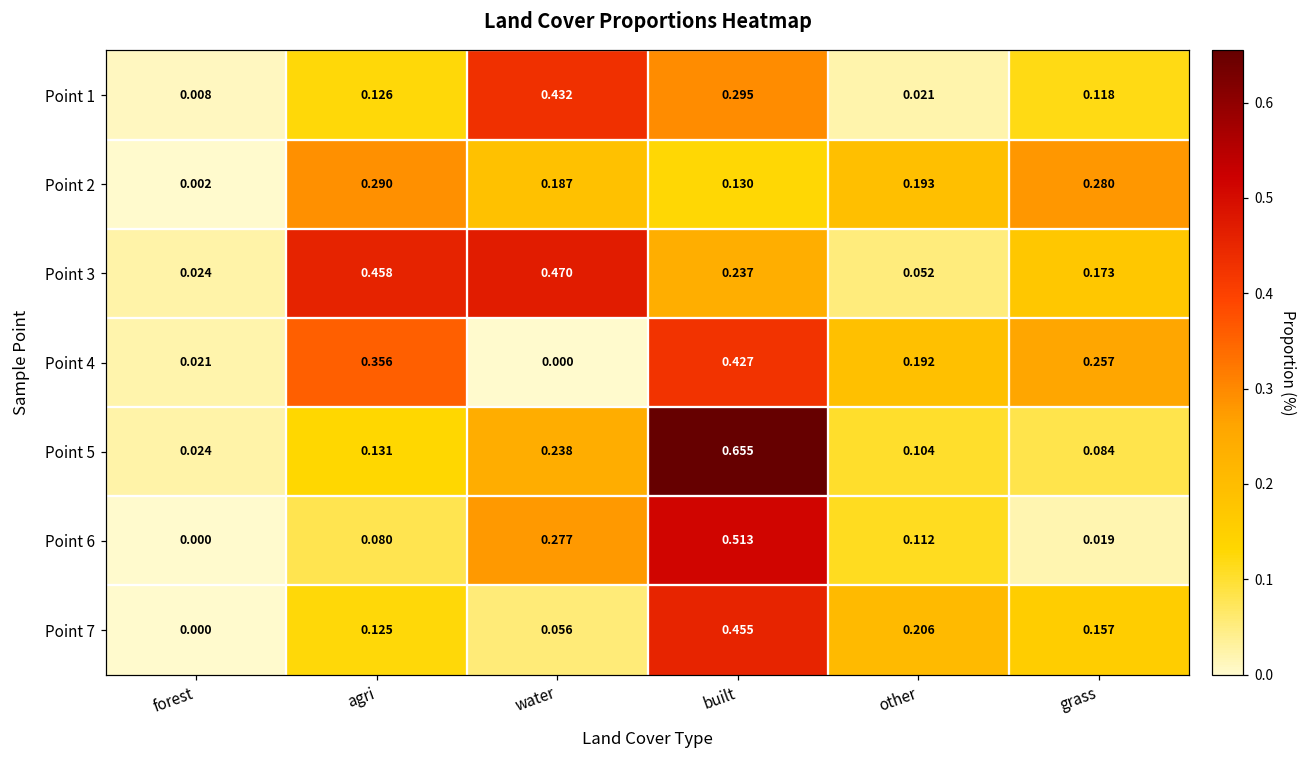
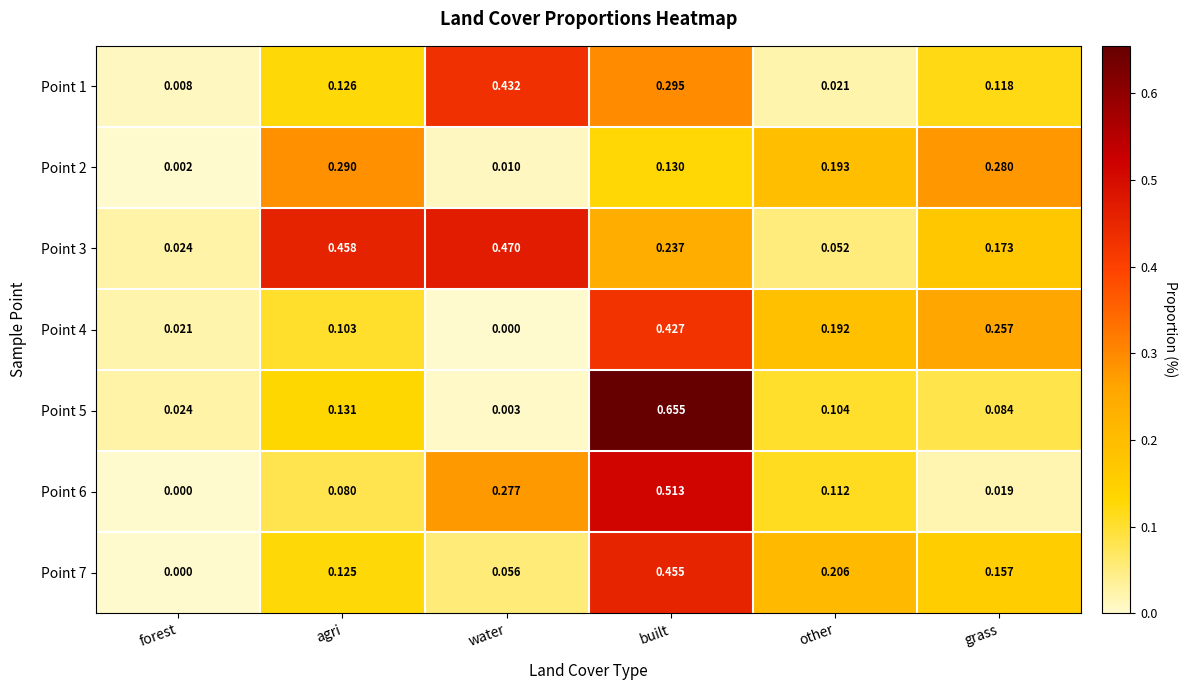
  {
    "Point 1": {
      "forest": 0.008,
      "agri": 0.126,
      "water": 0.432,
      "built": 0.295,
      "other": 0.021,
      "grass": 0.118
    },
    "Point 2": {
      "forest": 0.002,
      "agri": 0.290,
-     "water": 0.187,
+     "water": 0.010,
      "built": 0.130,
      "other": 0.193,
      "grass": 0.280
    },
    "Point 3": {
      "forest": 0.024,
      "agri": 0.458,
      "water": 0.470,
      "built": 0.237,
      "other": 0.052,
      "grass": 0.173
    },
    "Point 4": {
      "forest": 0.021,
-     "agri": 0.356,
+     "agri": 0.103,
      "water": 0.000,
      "built": 0.427,
      "other": 0.192,
      "grass": 0.257
    },
    "Point 5": {
      "forest": 0.024,
      "agri": 0.131,
-     "water": 0.238,
+     "water": 0.003,
      "built": 0.655,
      "other": 0.104,
      "grass": 0.084
    },
    "Point 6": {
      "forest": 0.000,
      "agri": 0.080,
      "water": 0.277,
      "built": 0.513,
      "other": 0.112,
      "grass": 0.019
    },
    "Point 7": {
      "forest": 0.000,
      "agri": 0.125,
      "water": 0.056,
      "built": 0.455,
      "other": 0.206,
      "grass": 0.157
    }
  }
